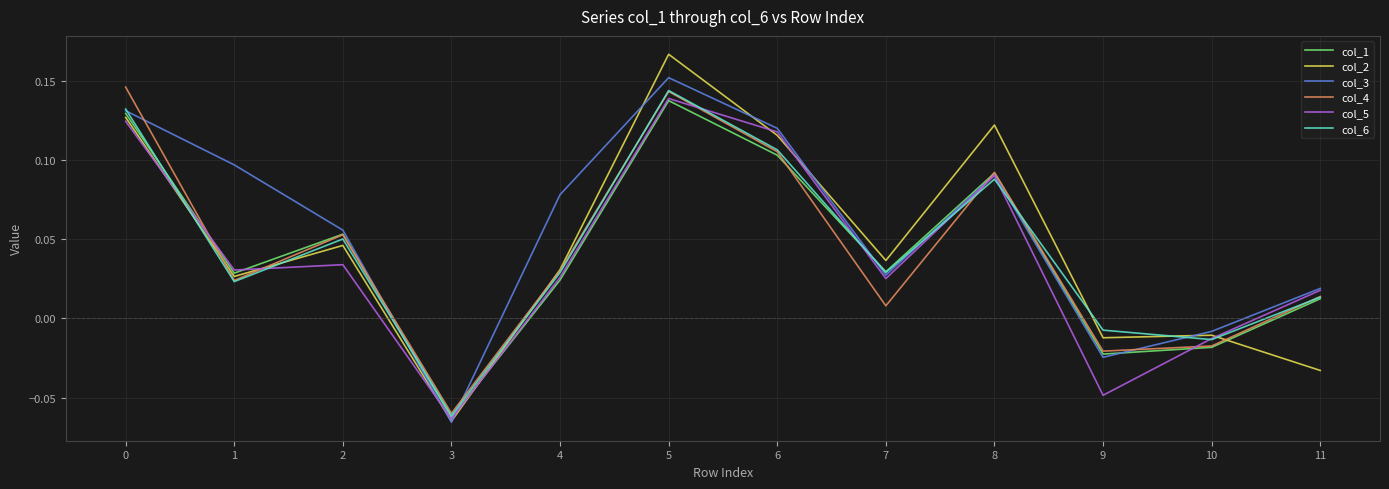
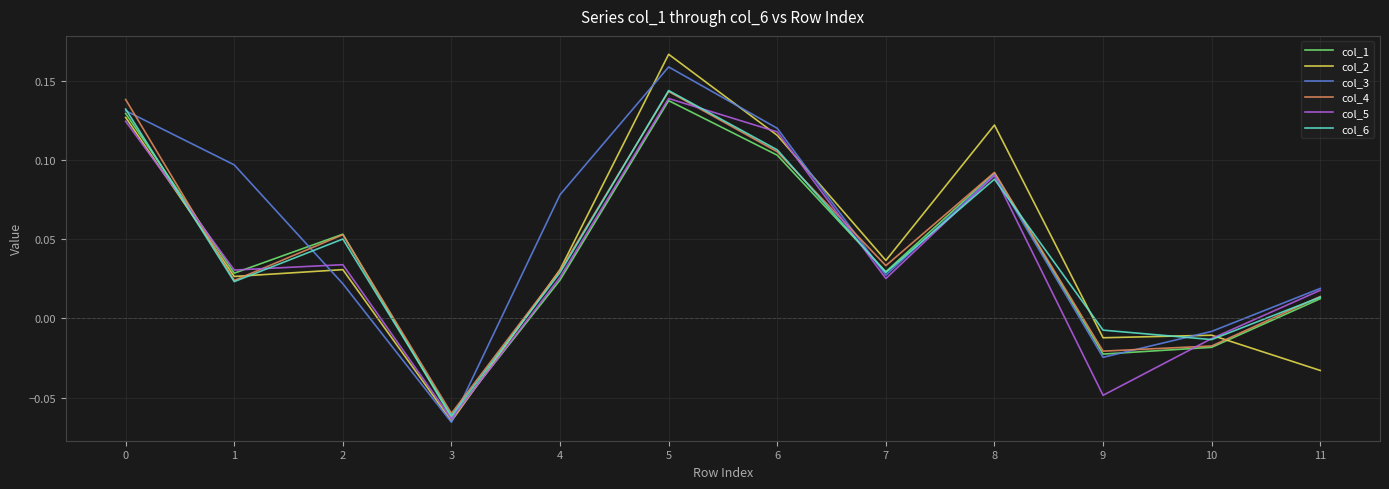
  {
    "col_1": {
      "0": 0.129,
      "1": 0.029,
      "4": 0.024,
      "6": 0.103,
      "9": -0.022
    },
    "col_2": {
      "0": 0.127,
      "1": 0.027,
-     "2": 0.046,
+     "2": 0.031,
      "5": 0.167,
      "6": 0.116,
      "7": 0.037,
      "8": 0.122,
      "9": -0.012,
      "10": -0.011,
      "11": -0.033
    },
    "col_3": {
      "1": 0.097,
-     "2": 0.056,
+     "2": 0.022,
      "4": 0.078,
-     "5": 0.152,
+     "5": 0.159,
      "6": 0.120,
      "7": 0.027,
      "9": -0.025,
      "10": -0.008
    },
    "col_4": {
-     "0": 0.146,
-     "7": 0.008,
+     "0": 0.138,
+     "7": 0.033,
      "9": -0.021
    },
    "col_5": {
      "0": 0.124,
      "1": 0.031,
      "2": 0.034,
      "4": 0.026,
      "6": 0.118,
      "7": 0.025,
      "9": -0.048
    },
    "col_6": {
      "2": 0.050,
      "8": 0.088,
      "9": -0.007
    }
  }
